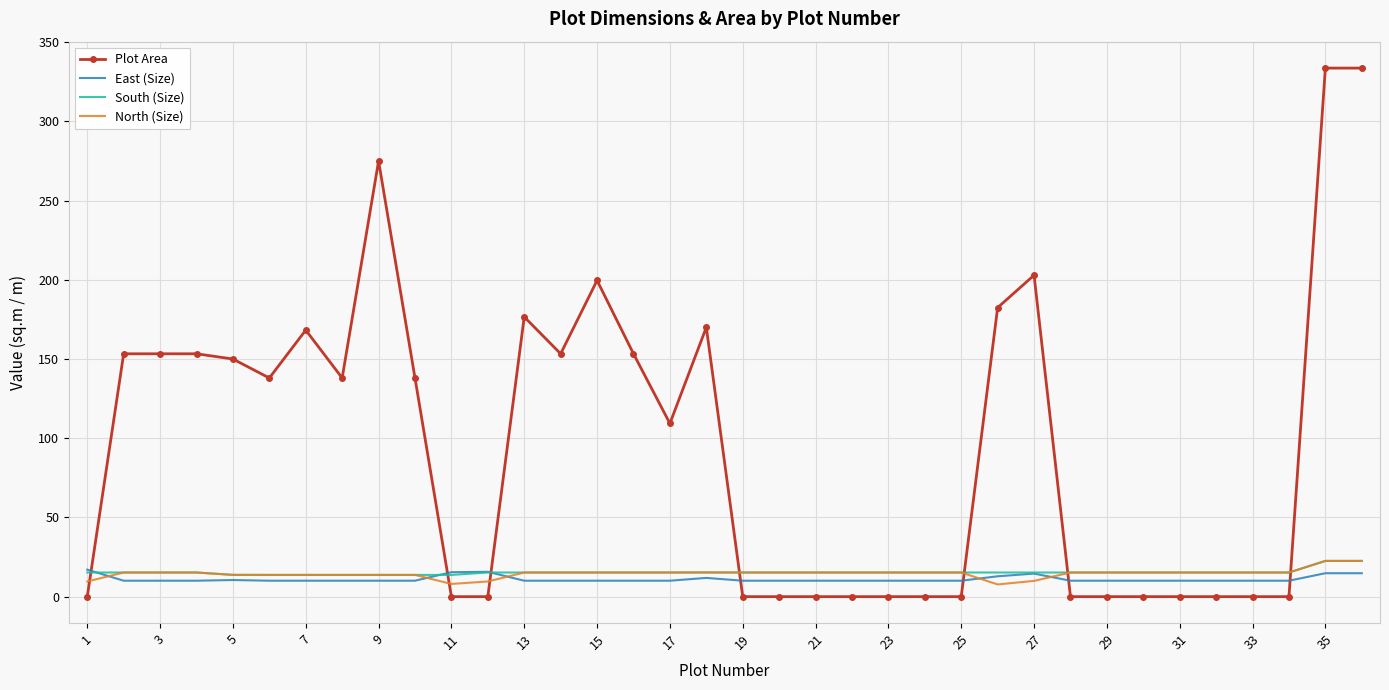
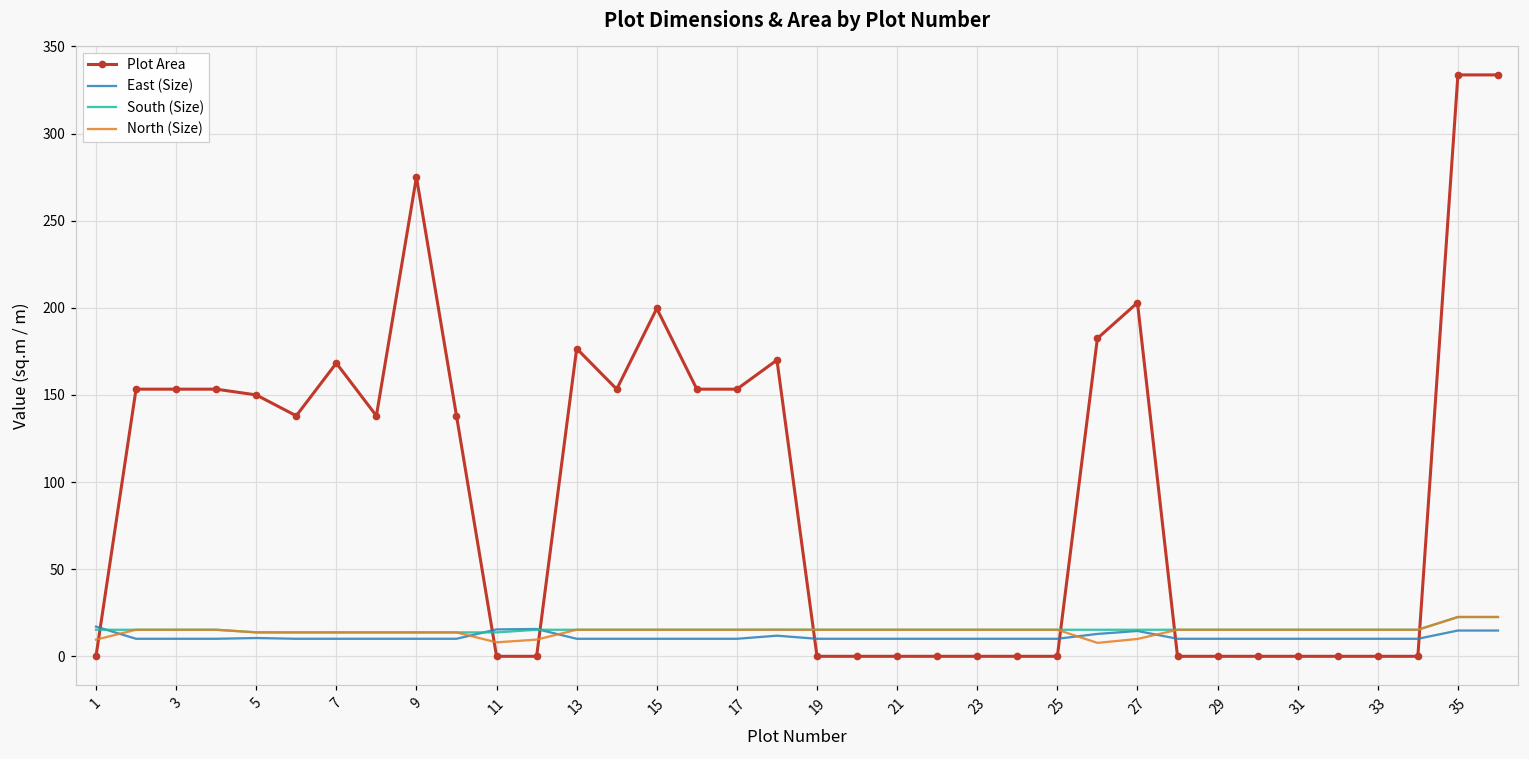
  {
    "Plot Area": {
      "1": 0,
      "3": 153,
      "5": 150,
      "7": 168,
      "9": 275,
      "11": 0,
      "13": 177,
      "15": 200,
-     "17": 109,
+     "17": 153,
      "19": 0,
      "21": 0,
      "23": 0,
      "25": 0,
      "27": 203,
      "29": 0,
      "31": 0,
      "33": 0,
      "35": 334
    },
    "East (Size)": {
      "1": 17,
      "3": 10,
      "5": 10,
      "7": 10,
      "9": 10,
      "11": 15,
      "13": 10,
      "15": 10,
      "17": 10,
      "19": 10,
      "21": 10,
      "23": 10,
      "25": 10,
      "29": 10,
      "31": 10,
      "33": 10,
      "35": 15
    },
    "South (Size)": {
      "1": 15,
      "11": 14
    },
    "North (Size)": {
      "1": 10,
      "11": 8,
      "27": 10
    }
  }
